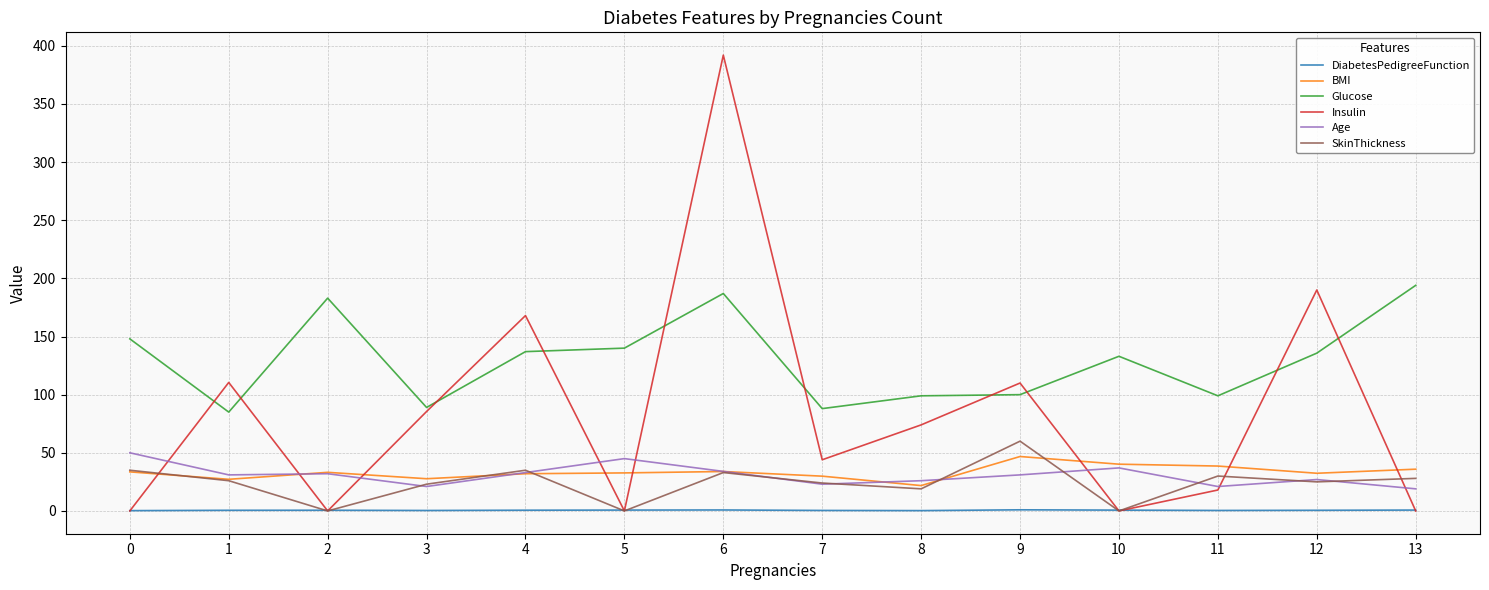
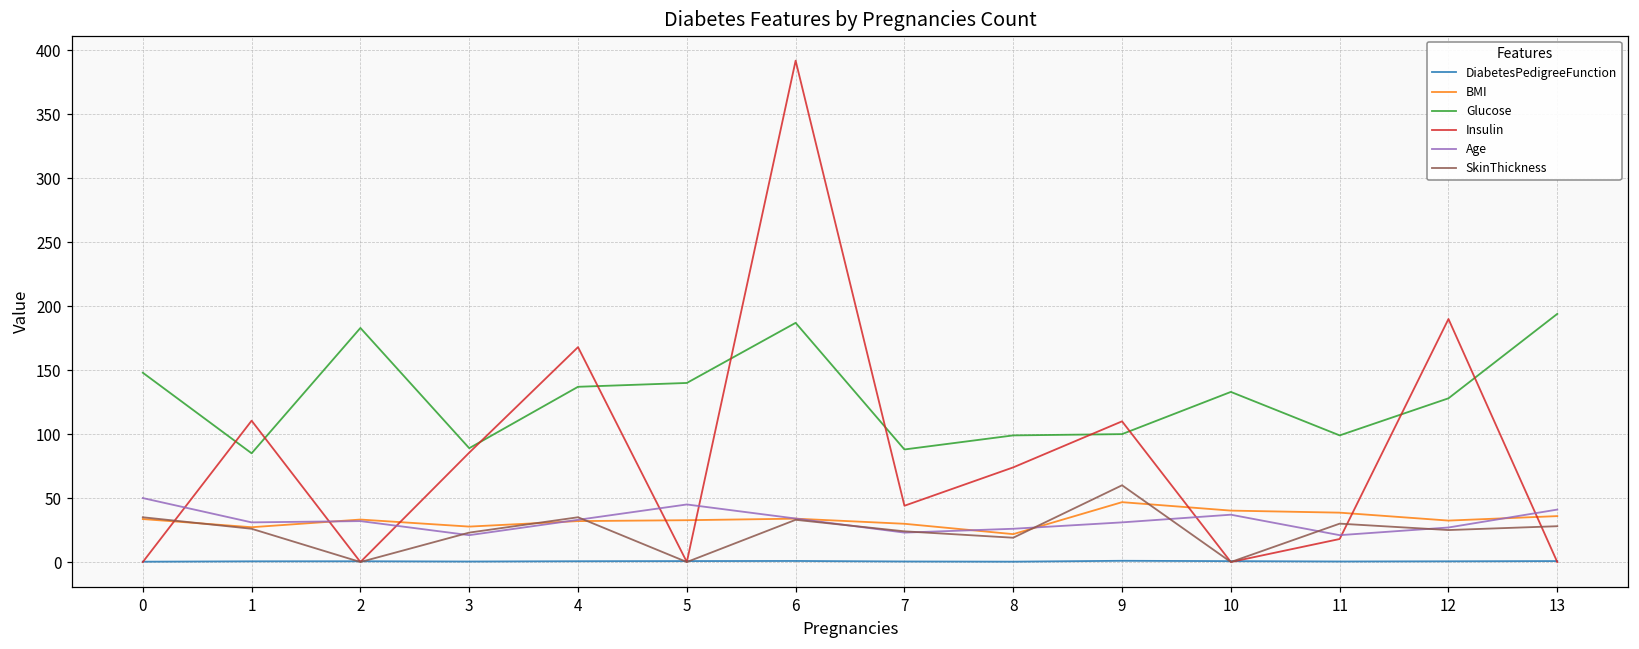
  {
    "DiabetesPedigreeFunction": {
      "1": 1,
      "3": 0,
      "4": 1,
      "6": 1,
      "7": 0,
      "8": 0,
      "9": 1,
      "11": 0,
      "12": 1
    },
    "BMI": {
      "3": 28,
      "5": 33,
      "7": 30,
      "8": 22,
      "9": 47,
      "10": 40,
      "11": 39,
      "12": 32,
      "13": 36
    },
    "Glucose": {
      "0": 148,
      "1": 85,
      "2": 183,
      "3": 89,
      "4": 137,
      "5": 140,
      "6": 187,
      "7": 88,
      "8": 99,
      "9": 100,
      "10": 133,
      "11": 99,
-     "12": 136,
+     "12": 128,
      "13": 194
    },
    "Insulin": {
      "1": 111,
      "3": 86,
      "4": 168,
      "6": 392,
      "7": 44,
      "8": 74,
      "9": 110,
      "11": 18,
      "12": 190
    },
    "Age": {
      "0": 50,
      "1": 31,
      "5": 45,
      "8": 26,
      "9": 31,
      "10": 37,
      "11": 21,
-     "13": 19
+     "13": 41
    },
    "SkinThickness": {
      "8": 19,
      "9": 60,
      "11": 30,
      "13": 28
    }
  }
